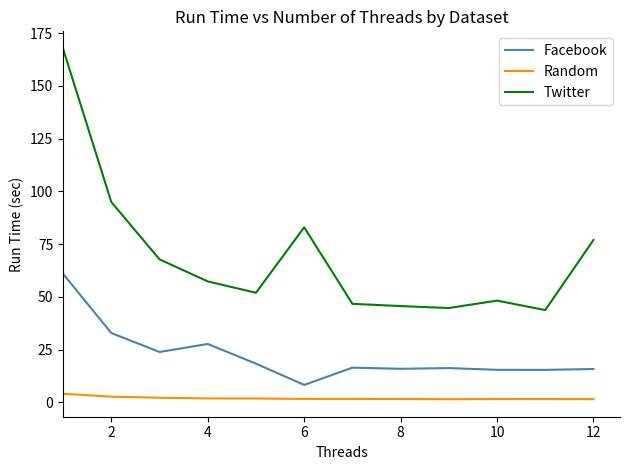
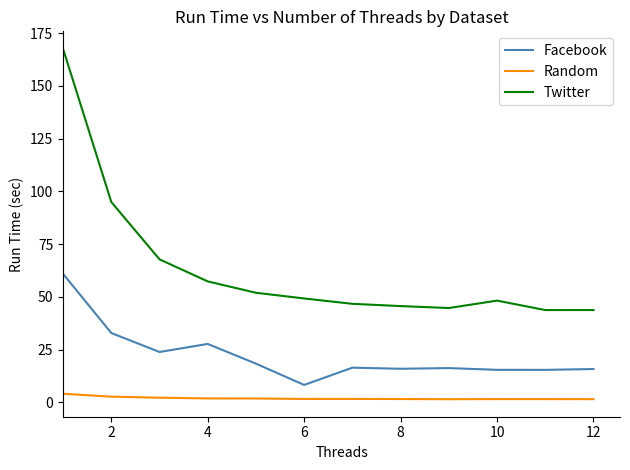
  {
    "Facebook": {
      "2": 33,
      "4": 28,
      "6": 8,
      "8": 16,
      "10": 15,
      "12": 16
    },
    "Random": {
      "2": 3,
      "4": 2,
      "6": 2,
      "8": 2,
      "10": 2,
      "12": 2
    },
    "Twitter": {
      "2": 95,
      "4": 57,
-     "6": 83,
+     "6": 49,
      "8": 46,
      "10": 48,
-     "12": 77
+     "12": 44
    }
  }
